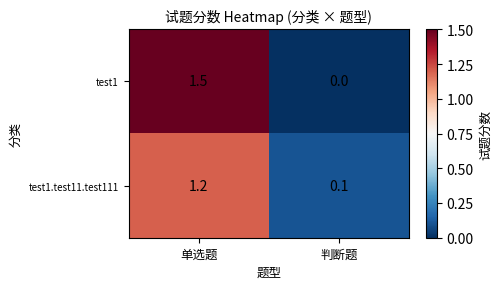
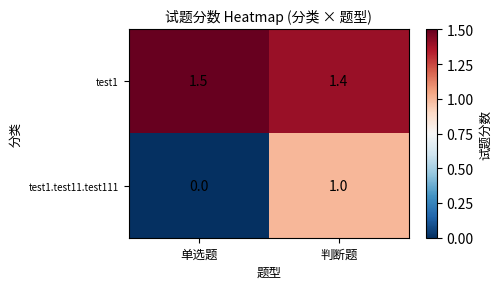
  {
    "test1": {
      "单选题": 1.5,
-     "判断题": 0.0
+     "判断题": 1.4
    },
    "test1.test11.test111": {
-     "单选题": 1.2,
-     "判断题": 0.1
+     "单选题": 0.0,
+     "判断题": 1.0
    }
  }
